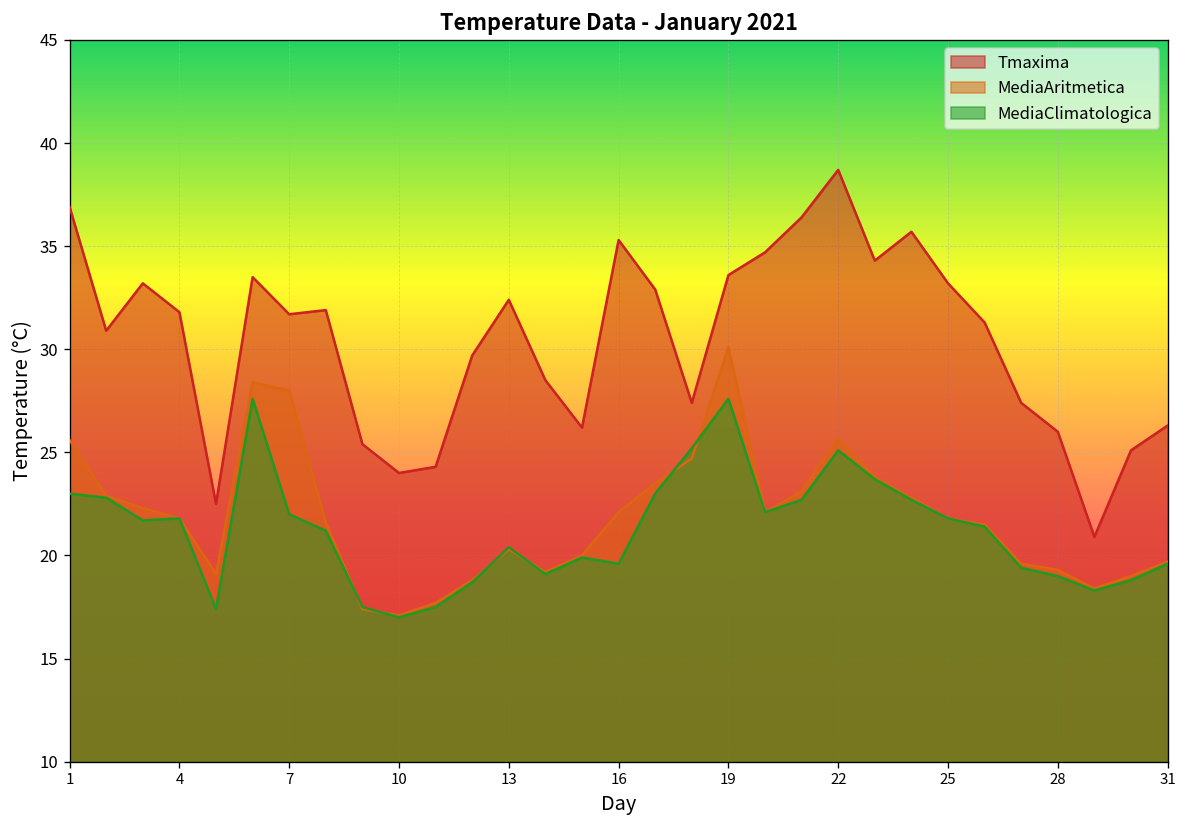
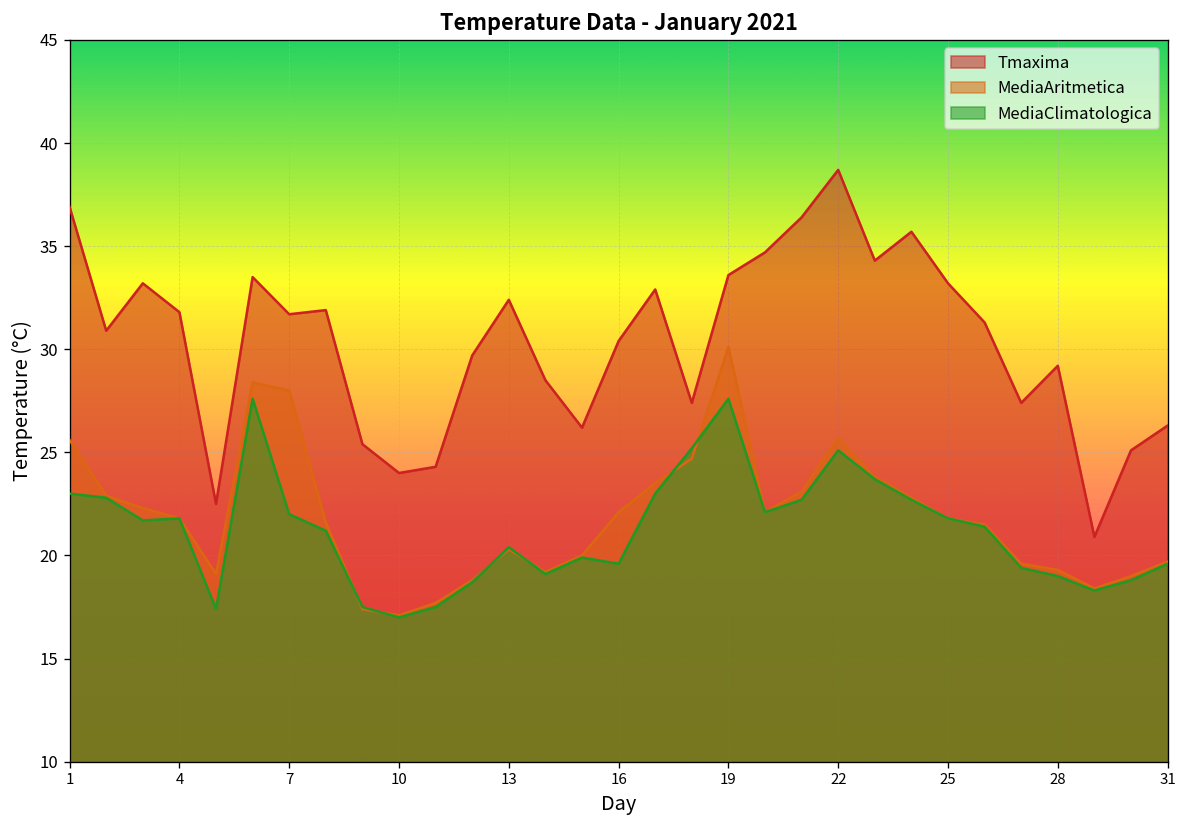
  {
    "Tmaxima": {
      "1": 36.9,
      "4": 31.8,
      "7": 31.7,
      "10": 24.0,
      "13": 32.4,
-     "16": 35.3,
+     "16": 30.4,
      "19": 33.6,
      "22": 38.7,
      "25": 33.2,
-     "28": 26.0,
+     "28": 29.2,
      "31": 26.3
    },
    "MediaAritmetica": {
      "1": 25.6,
      "7": 28.0,
      "16": 22.1,
      "19": 30.1,
      "22": 25.7,
      "28": 19.3
    },
    "MediaClimatologica": {
      "1": 23.0,
      "7": 22.0,
      "16": 19.6,
      "19": 27.6,
      "22": 25.1,
      "28": 19.0
    }
  }
